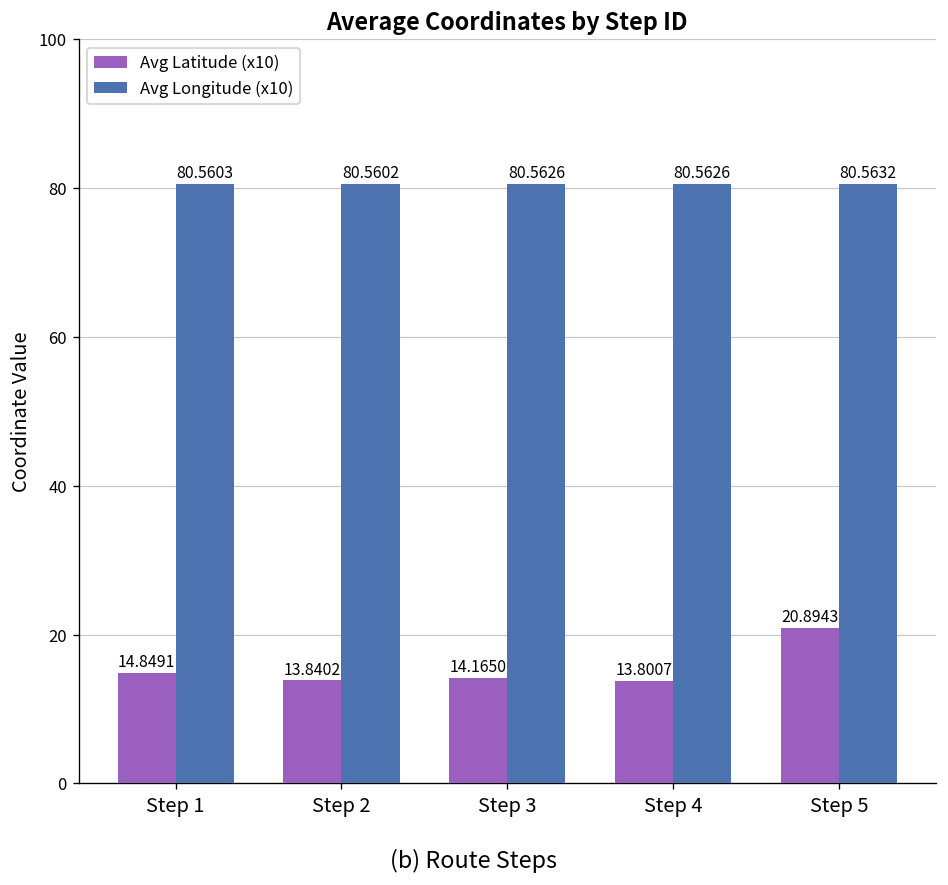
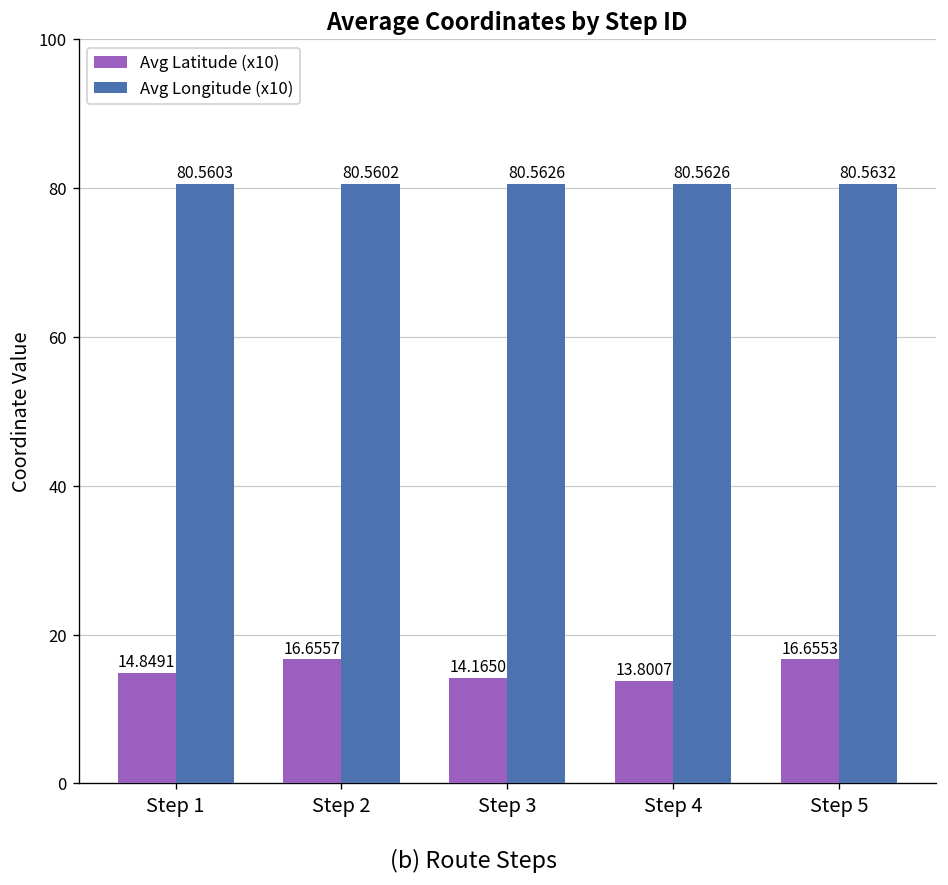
  {
    "Avg Latitude (x10)": {
      "Step 1": 14.8491,
-     "Step 2": 13.8402,
+     "Step 2": 16.6557,
      "Step 3": 14.1650,
      "Step 4": 13.8007,
-     "Step 5": 20.8943
+     "Step 5": 16.6553
    },
    "Avg Longitude (x10)": {
      "Step 1": 80.5603,
      "Step 2": 80.5602,
      "Step 3": 80.5626,
      "Step 4": 80.5626,
      "Step 5": 80.5632
    }
  }
